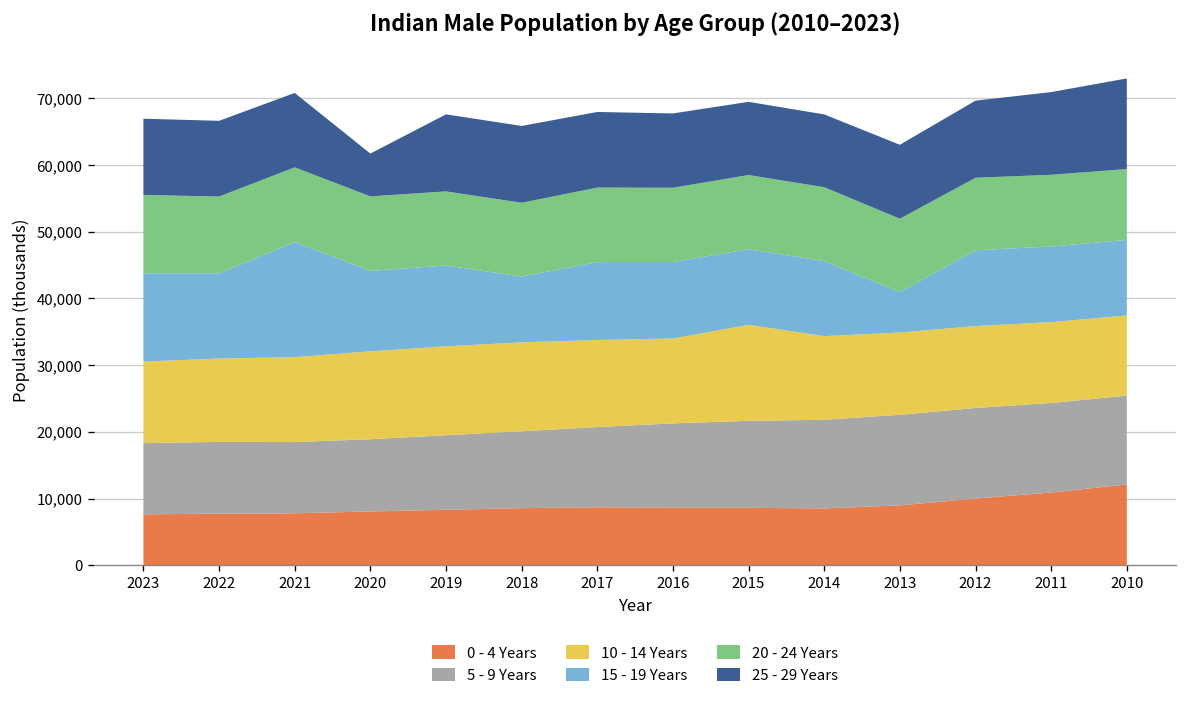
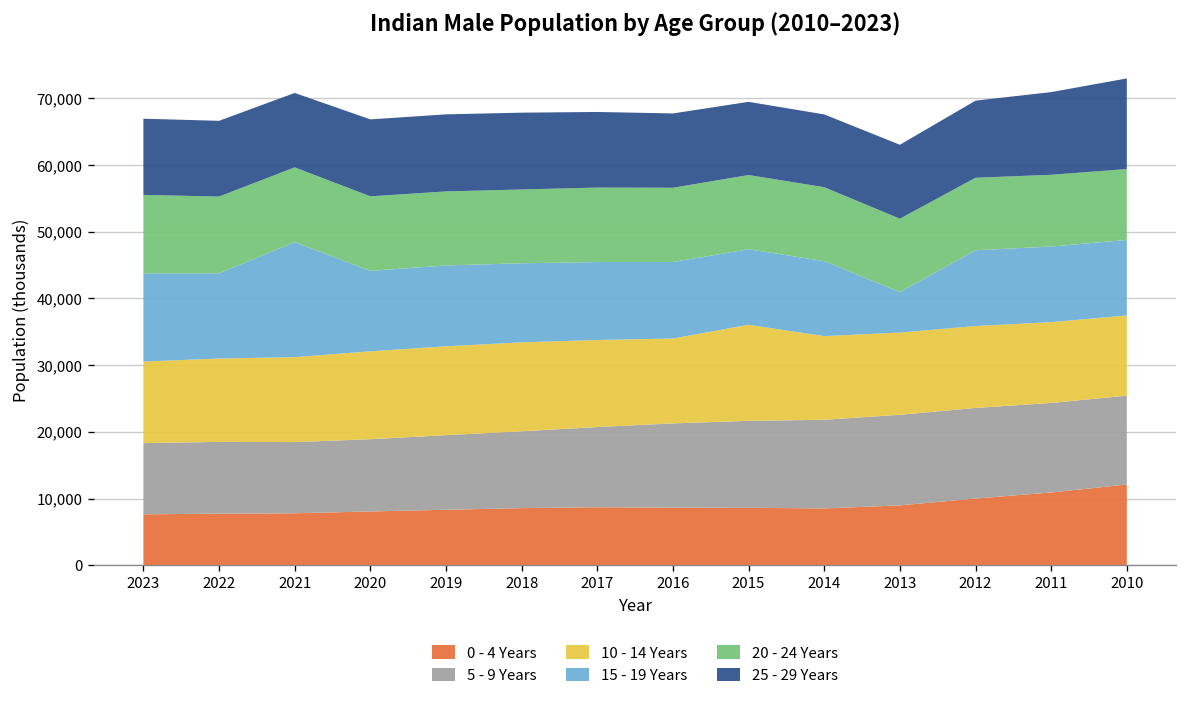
  {
    "0 - 4 Years": {
      "2023": "8,000",
      "2022": "8,000",
      "2021": "8,000",
      "2020": "8,000",
      "2019": "8,000",
      "2018": "9,000",
      "2017": "9,000",
      "2016": "9,000",
      "2015": "9,000",
      "2014": "9,000",
      "2013": "9,000",
      "2012": "10,000",
      "2011": "11,000",
      "2010": "12,000"
    },
    "5 - 9 Years": {
      "2023": "11,000",
      "2022": "11,000",
      "2021": "11,000",
      "2020": "11,000",
      "2019": "11,000",
      "2018": "12,000",
      "2017": "12,000",
      "2016": "13,000",
      "2015": "13,000",
      "2014": "13,000",
      "2013": "14,000",
      "2012": "14,000",
      "2011": "13,000",
      "2010": "13,000"
    },
    "10 - 14 Years": {
      "2023": "12,000",
      "2022": "12,000",
      "2021": "13,000",
      "2020": "13,000",
      "2019": "13,000",
      "2018": "13,000",
      "2017": "13,000",
      "2016": "13,000",
      "2015": "14,000",
      "2014": "13,000",
      "2013": "12,000",
      "2012": "12,000",
      "2011": "12,000",
      "2010": "12,000"
    },
    "15 - 19 Years": {
      "2023": "13,000",
      "2022": "13,000",
      "2021": "17,000",
      "2020": "12,000",
      "2019": "12,000",
-     "2018": "10,000",
+     "2018": "12,000",
      "2017": "12,000",
      "2016": "11,000",
      "2015": "11,000",
      "2014": "11,000",
      "2013": "6,000",
      "2012": "11,000",
      "2011": "11,000",
      "2010": "11,000"
    },
    "20 - 24 Years": {
      "2023": "12,000",
      "2022": "12,000",
      "2021": "11,000",
      "2020": "11,000",
      "2019": "11,000",
      "2018": "11,000",
      "2017": "11,000",
      "2016": "11,000",
      "2015": "11,000",
      "2014": "11,000",
      "2013": "11,000",
      "2012": "11,000",
      "2011": "11,000",
      "2010": "11,000"
    },
    "25 - 29 Years": {
      "2023": "11,000",
      "2022": "11,000",
      "2021": "11,000",
-     "2020": "6,000",
+     "2020": "12,000",
      "2019": "12,000",
      "2018": "12,000",
      "2017": "11,000",
      "2016": "11,000",
      "2015": "11,000",
      "2014": "11,000",
      "2013": "11,000",
      "2012": "12,000",
      "2011": "12,000",
      "2010": "14,000"
    }
  }
